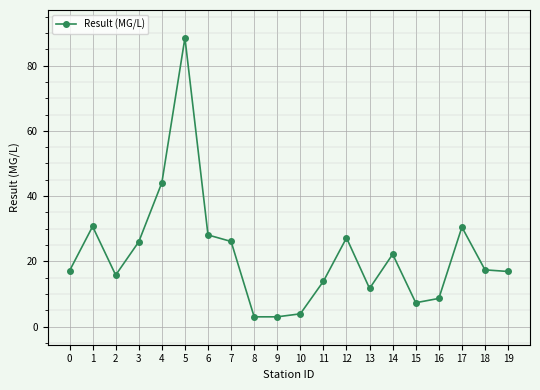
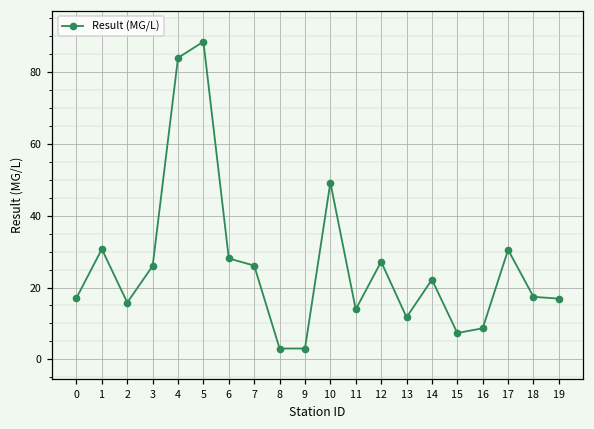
  {
    "0": 17,
    "1": 31,
    "2": 16,
    "3": 26,
-   "4": 44,
+   "4": 84,
    "5": 89,
    "6": 28,
    "7": 26,
    "8": 3,
    "9": 3,
-   "10": 4,
+   "10": 49,
    "11": 14,
    "12": 27,
    "13": 12,
    "14": 22,
    "15": 7,
    "16": 9,
    "17": 31,
    "18": 17,
    "19": 17
  }
